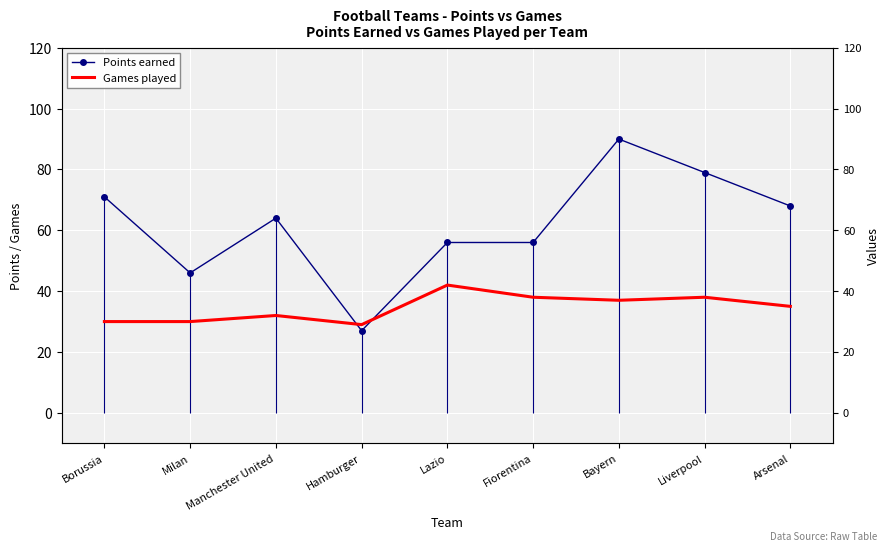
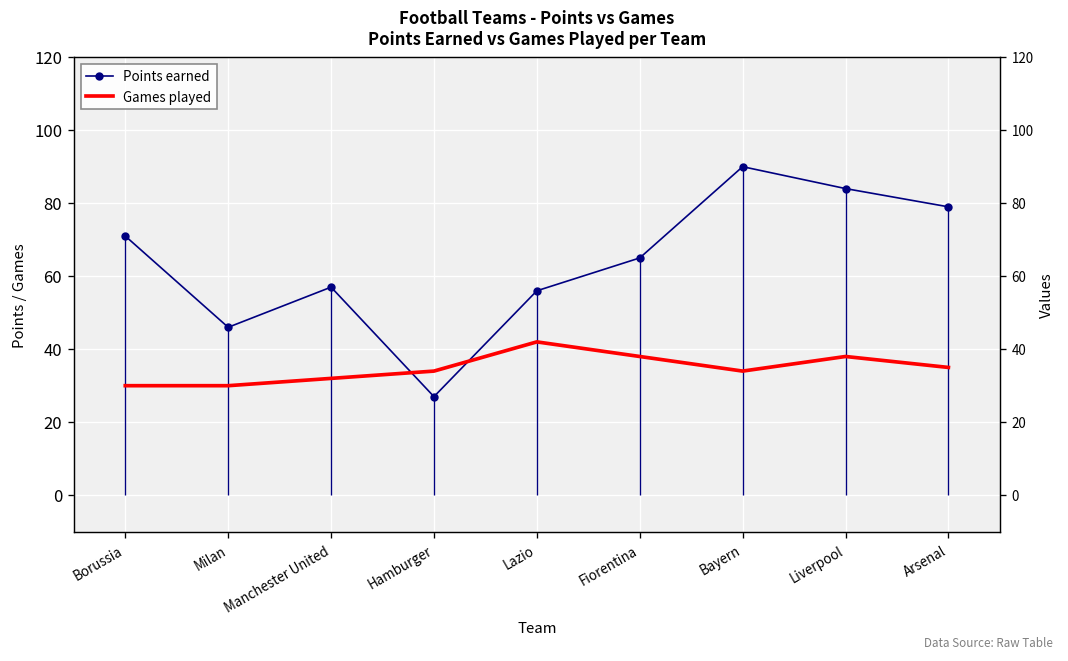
  {
    "Points earned": {
      "Borussia": 71,
      "Milan": 46,
-     "Manchester United": 64,
+     "Manchester United": 57,
      "Hamburger": 27,
      "Lazio": 56,
-     "Fiorentina": 56,
+     "Fiorentina": 65,
      "Bayern": 90,
-     "Liverpool": 79,
-     "Arsenal": 68
+     "Liverpool": 84,
+     "Arsenal": 79
    },
    "Games played": {
      "Borussia": 30,
      "Milan": 30,
      "Manchester United": 32,
-     "Hamburger": 29,
+     "Hamburger": 34,
      "Lazio": 42,
      "Fiorentina": 38,
-     "Bayern": 37,
+     "Bayern": 34,
      "Liverpool": 38,
      "Arsenal": 35
    }
  }
